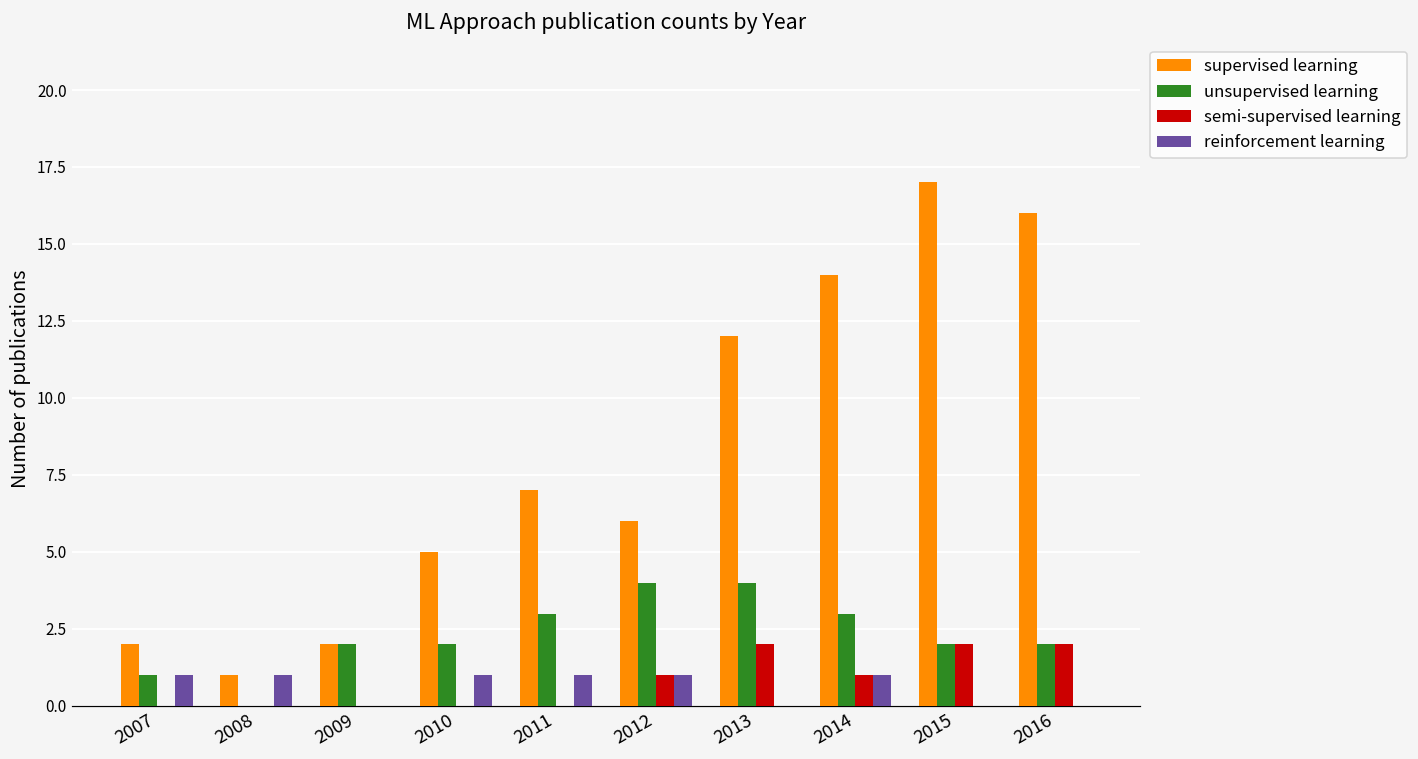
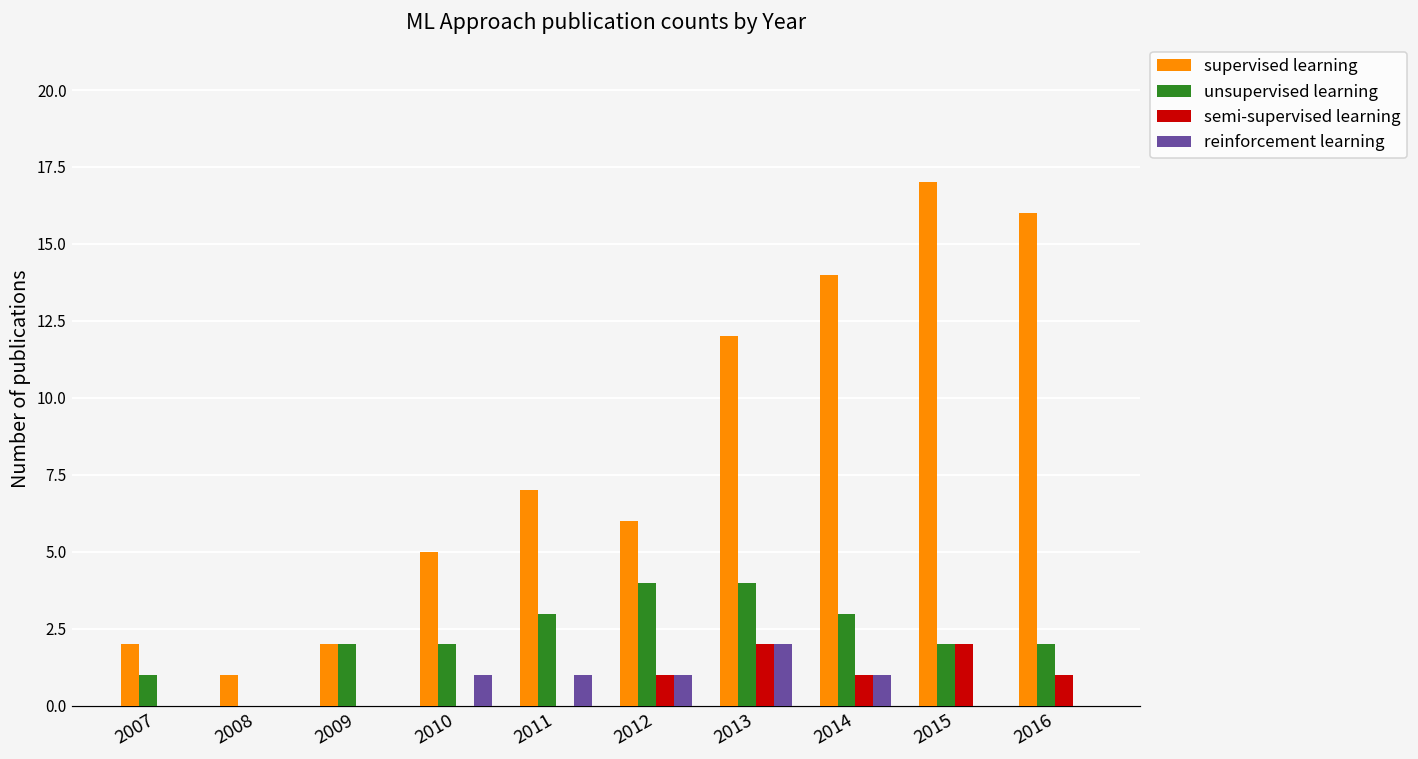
  {
    "supervised learning": {
      "2007": 2,
      "2008": 1,
      "2009": 2,
      "2010": 5,
      "2011": 7,
      "2012": 6,
      "2013": 12,
      "2014": 14,
      "2015": 17,
      "2016": 16
    },
    "unsupervised learning": {
      "2007": 1,
      "2008": 0,
      "2009": 2,
      "2010": 2,
      "2011": 3,
      "2012": 4,
      "2013": 4,
      "2014": 3,
      "2015": 2,
      "2016": 2
    },
    "semi-supervised learning": {
      "2007": 0,
      "2008": 0,
      "2009": 0,
      "2010": 0,
      "2011": 0,
      "2012": 1,
      "2013": 2,
      "2014": 1,
      "2015": 2,
-     "2016": 2
+     "2016": 1
    },
    "reinforcement learning": {
-     "2007": 1,
-     "2008": 1,
+     "2007": 0,
+     "2008": 0,
      "2009": 0,
      "2010": 1,
      "2011": 1,
      "2012": 1,
-     "2013": 0,
+     "2013": 2,
      "2014": 1,
      "2015": 0,
      "2016": 0
    }
  }
